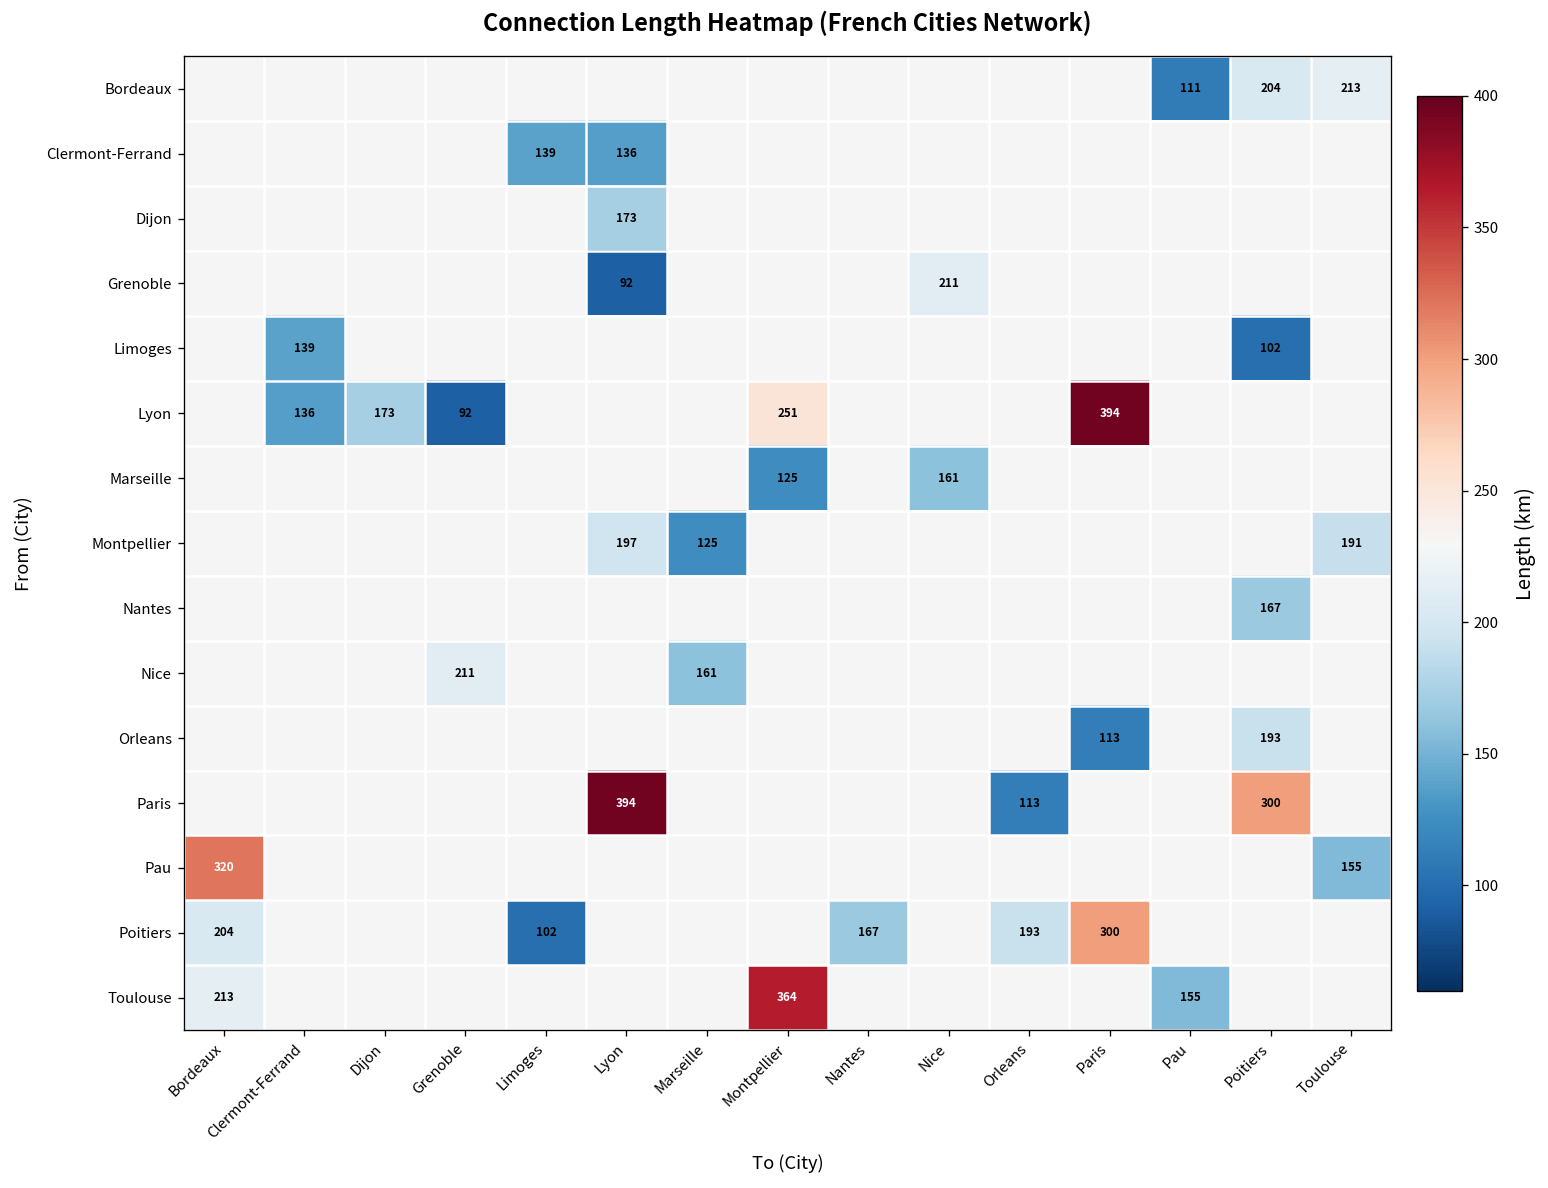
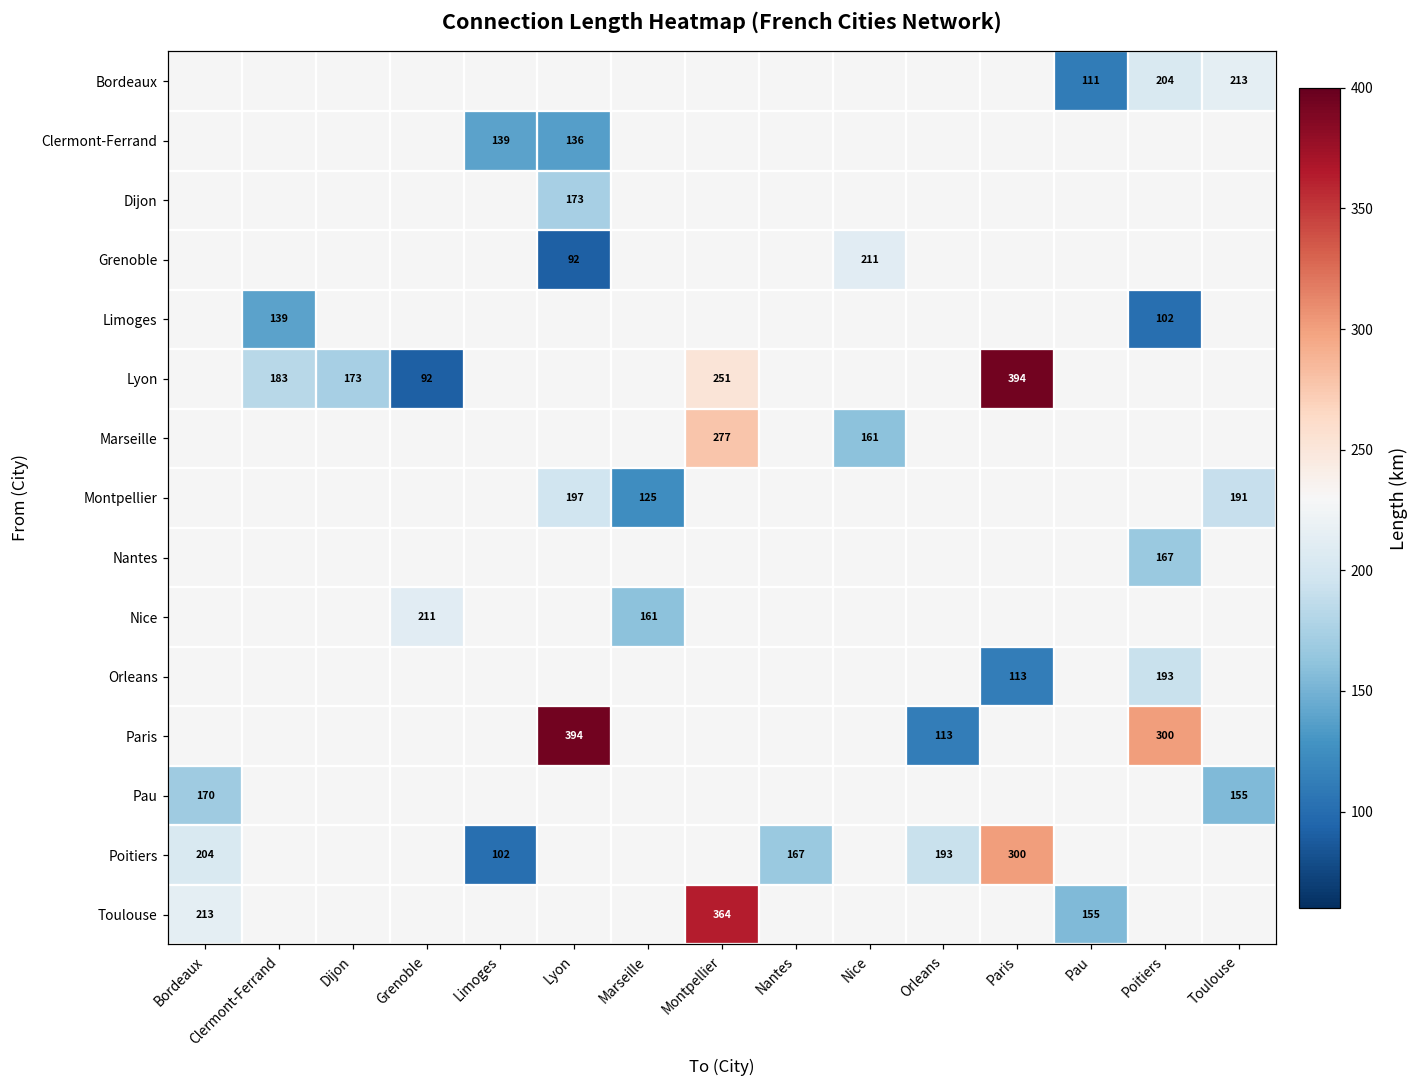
  {
    "Bordeaux": {
      "Pau": 111,
      "Poitiers": 204,
      "Toulouse": 213
    },
    "Clermont-Ferrand": {
      "Limoges": 139,
      "Lyon": 136
    },
    "Dijon": {
      "Lyon": 173
    },
    "Grenoble": {
      "Lyon": 92,
      "Nice": 211
    },
    "Limoges": {
      "Clermont-Ferrand": 139,
      "Poitiers": 102
    },
    "Lyon": {
-     "Clermont-Ferrand": 136,
+     "Clermont-Ferrand": 183,
      "Dijon": 173,
      "Grenoble": 92,
      "Montpellier": 251,
      "Paris": 394
    },
    "Marseille": {
-     "Montpellier": 125,
+     "Montpellier": 277,
      "Nice": 161
    },
    "Montpellier": {
      "Lyon": 197,
      "Marseille": 125,
      "Toulouse": 191
    },
    "Nantes": {
      "Poitiers": 167
    },
    "Nice": {
      "Grenoble": 211,
      "Marseille": 161
    },
    "Orleans": {
      "Paris": 113,
      "Poitiers": 193
    },
    "Paris": {
      "Lyon": 394,
      "Orleans": 113,
      "Poitiers": 300
    },
    "Pau": {
-     "Bordeaux": 320,
+     "Bordeaux": 170,
      "Toulouse": 155
    },
    "Poitiers": {
      "Bordeaux": 204,
      "Limoges": 102,
      "Nantes": 167,
      "Orleans": 193,
      "Paris": 300
    },
    "Toulouse": {
      "Bordeaux": 213,
      "Montpellier": 364,
      "Pau": 155
    }
  }
